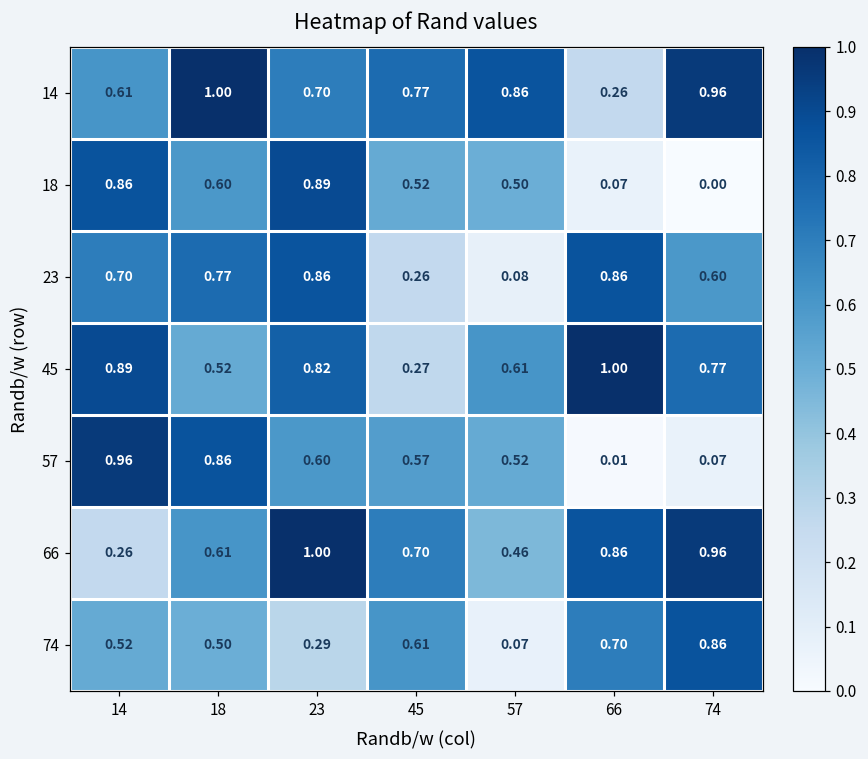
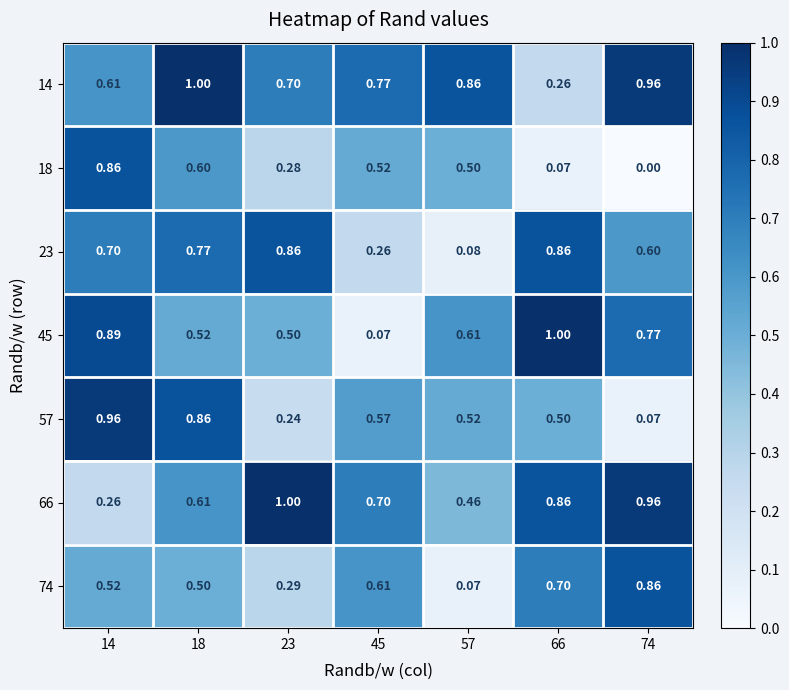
  {
    "14": {
      "14": 0.61,
      "18": 1.00,
      "23": 0.70,
      "45": 0.77,
      "57": 0.86,
      "66": 0.26,
      "74": 0.96
    },
    "18": {
      "14": 0.86,
      "18": 0.60,
-     "23": 0.89,
+     "23": 0.28,
      "45": 0.52,
      "57": 0.50,
      "66": 0.07,
      "74": 0.00
    },
    "23": {
      "14": 0.70,
      "18": 0.77,
      "23": 0.86,
      "45": 0.26,
      "57": 0.08,
      "66": 0.86,
      "74": 0.60
    },
    "45": {
      "14": 0.89,
      "18": 0.52,
-     "23": 0.82,
-     "45": 0.27,
+     "23": 0.50,
+     "45": 0.07,
      "57": 0.61,
      "66": 1.00,
      "74": 0.77
    },
    "57": {
      "14": 0.96,
      "18": 0.86,
-     "23": 0.60,
+     "23": 0.24,
      "45": 0.57,
      "57": 0.52,
-     "66": 0.01,
+     "66": 0.50,
      "74": 0.07
    },
    "66": {
      "14": 0.26,
      "18": 0.61,
      "23": 1.00,
      "45": 0.70,
      "57": 0.46,
      "66": 0.86,
      "74": 0.96
    },
    "74": {
      "14": 0.52,
      "18": 0.50,
      "23": 0.29,
      "45": 0.61,
      "57": 0.07,
      "66": 0.70,
      "74": 0.86
    }
  }
